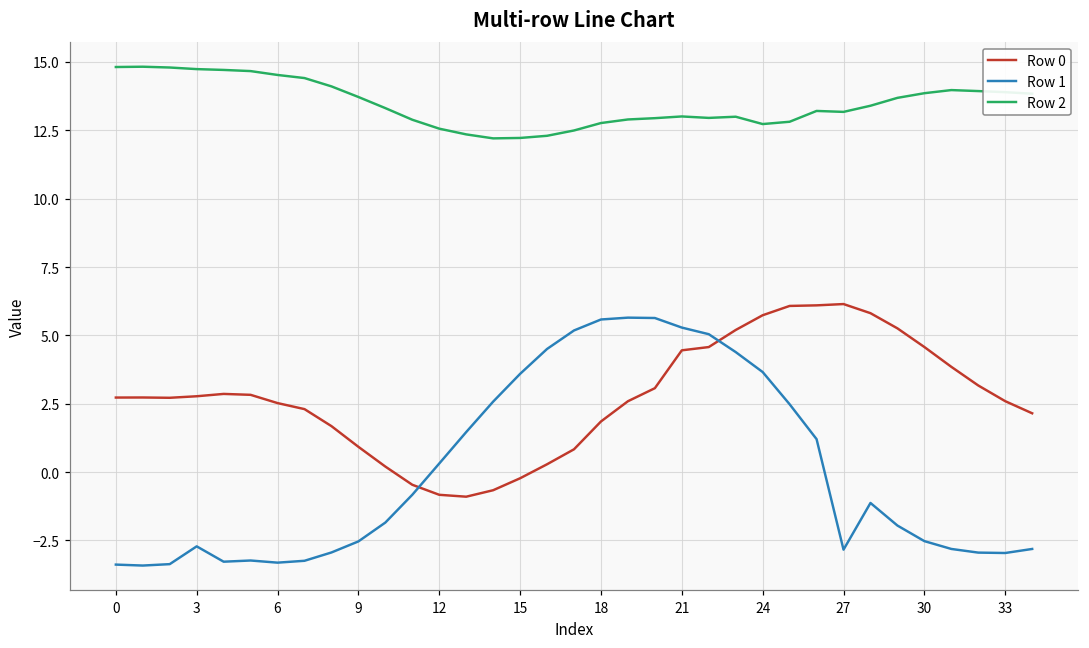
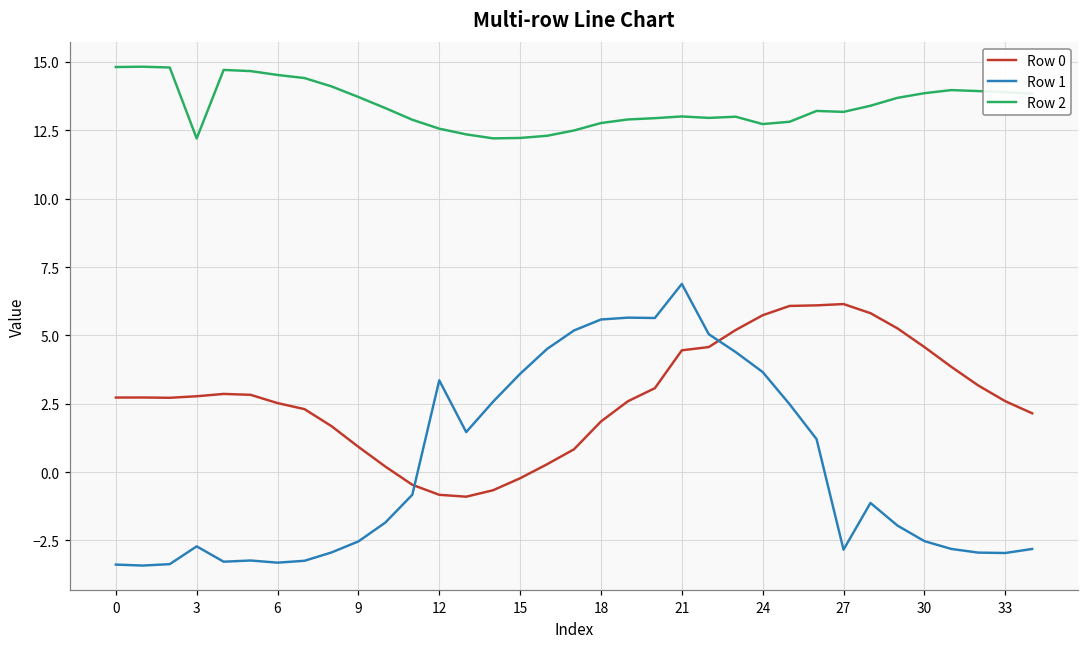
  {
    "Row 0": {
      "0": 2.7,
      "3": 2.8,
      "6": 2.5,
      "9": 0.9,
      "12": -0.8,
      "15": -0.2,
      "18": 1.9,
      "21": 4.5,
      "24": 5.7,
      "27": 6.1,
      "30": 4.6,
      "33": 2.6
    },
    "Row 1": {
      "0": -3.4,
      "3": -2.7,
      "6": -3.3,
      "9": -2.5,
-     "12": 0.3,
+     "12": 3.4,
      "15": 3.6,
      "18": 5.6,
-     "21": 5.3,
+     "21": 6.9,
      "24": 3.7,
      "27": -2.8,
      "30": -2.5,
      "33": -3.0
    },
    "Row 2": {
      "0": 14.8,
-     "3": 14.7,
+     "3": 12.2,
      "6": 14.5,
      "9": 13.7,
      "12": 12.6,
      "15": 12.2,
      "18": 12.8,
      "21": 13.0,
      "24": 12.7,
      "27": 13.2,
      "30": 13.9
    }
  }
